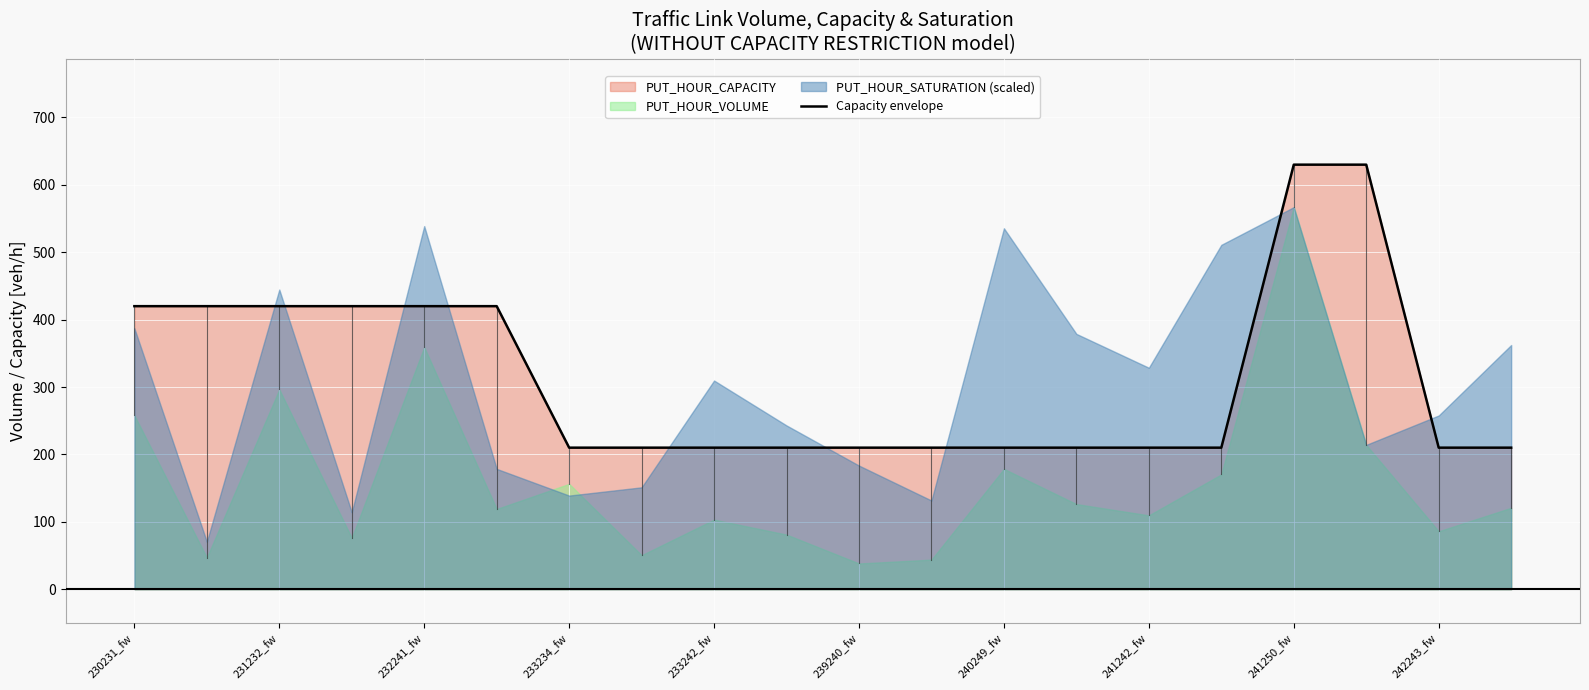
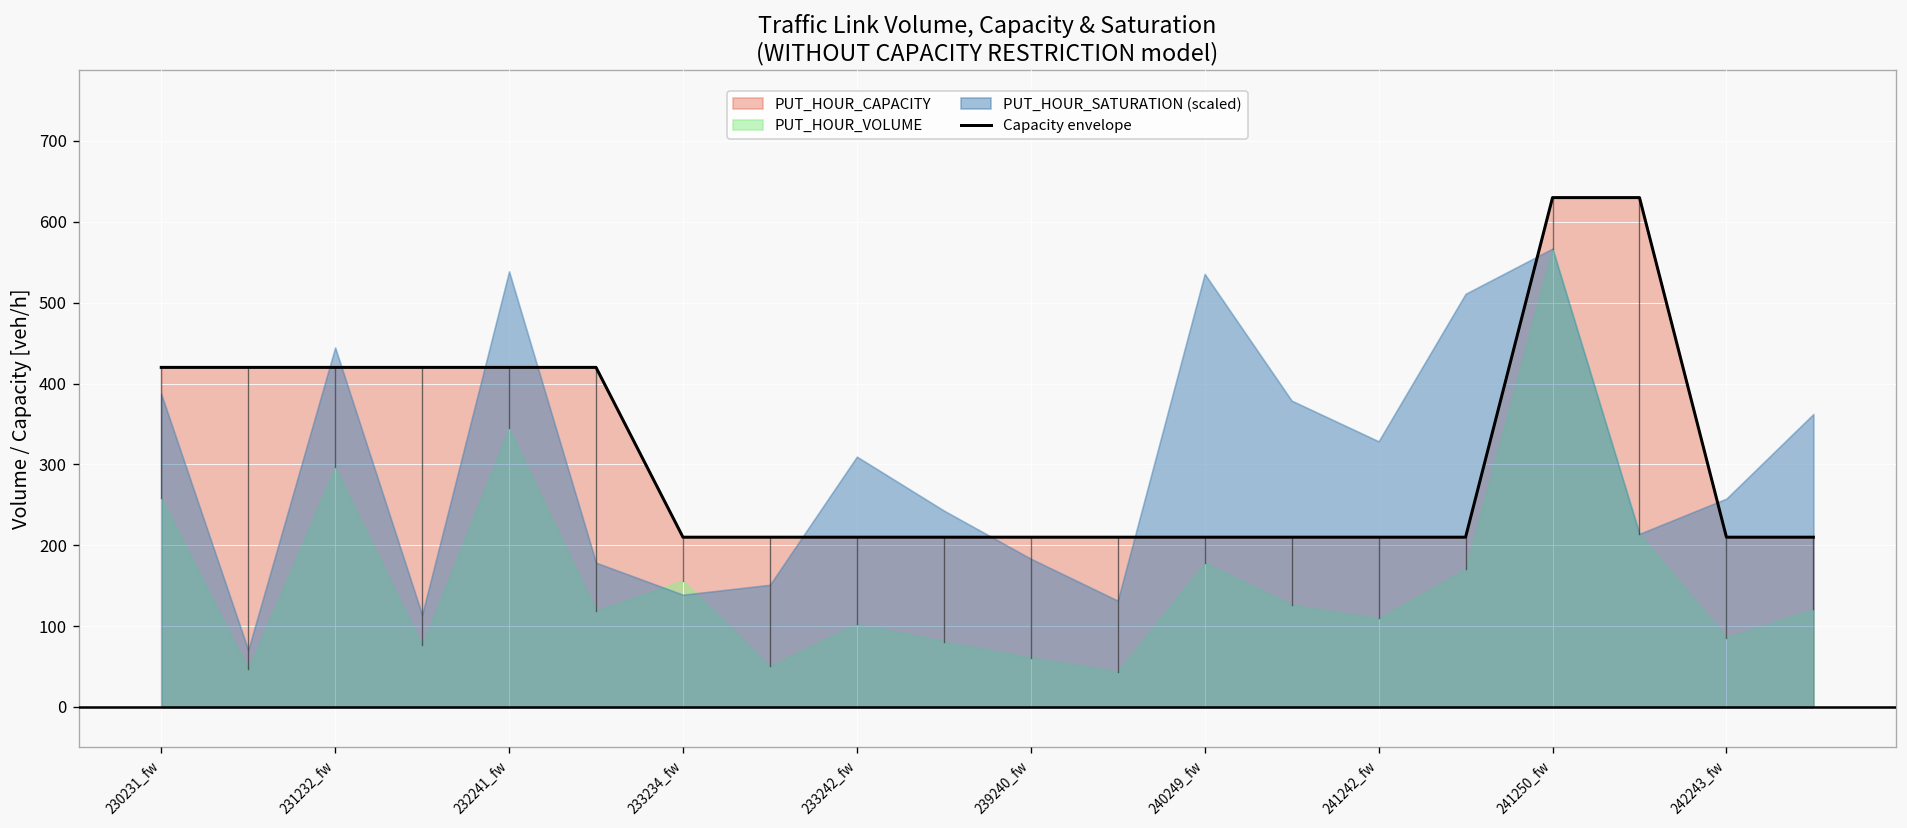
  {
    "PUT_HOUR_VOLUME": {
-     "232241_fw": 360,
-     "239240_fw": 40
+     "232241_fw": 340,
+     "239240_fw": 60
    },
    "PUT_HOUR_SATURATION (scaled)": {
      "230231_fw": 390,
      "231232_fw": 440,
      "232241_fw": 540,
      "233234_fw": 140,
      "233242_fw": 310,
      "239240_fw": 180,
      "240249_fw": 540,
      "241242_fw": 330,
      "242243_fw": 260
    }
  }
